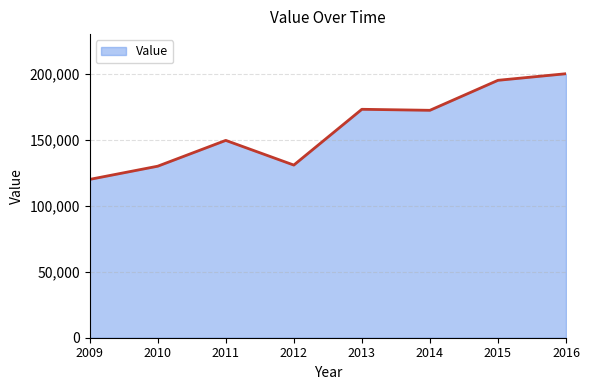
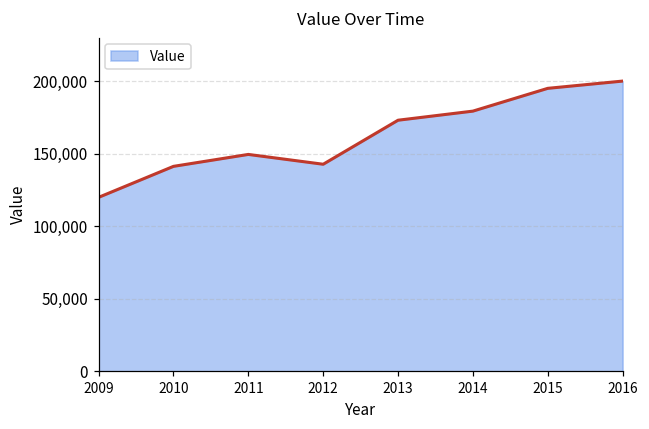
  {
    "2009": "120,000",
-   "2010": "130,000",
+   "2010": "141,000",
    "2011": "150,000",
-   "2012": "131,000",
+   "2012": "143,000",
    "2013": "173,000",
-   "2014": "172,000",
+   "2014": "179,000",
    "2015": "195,000",
    "2016": "200,000"
  }
